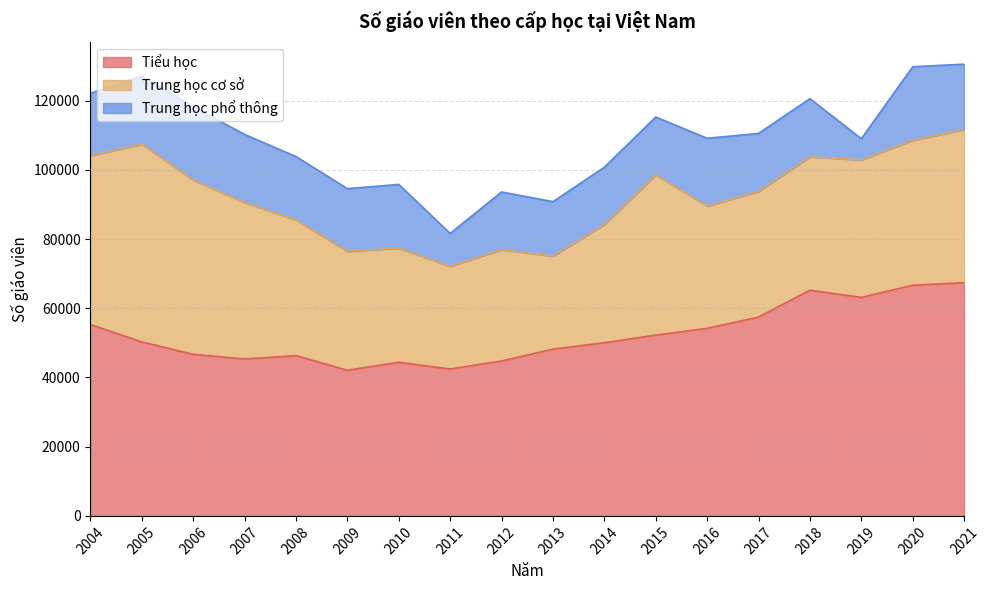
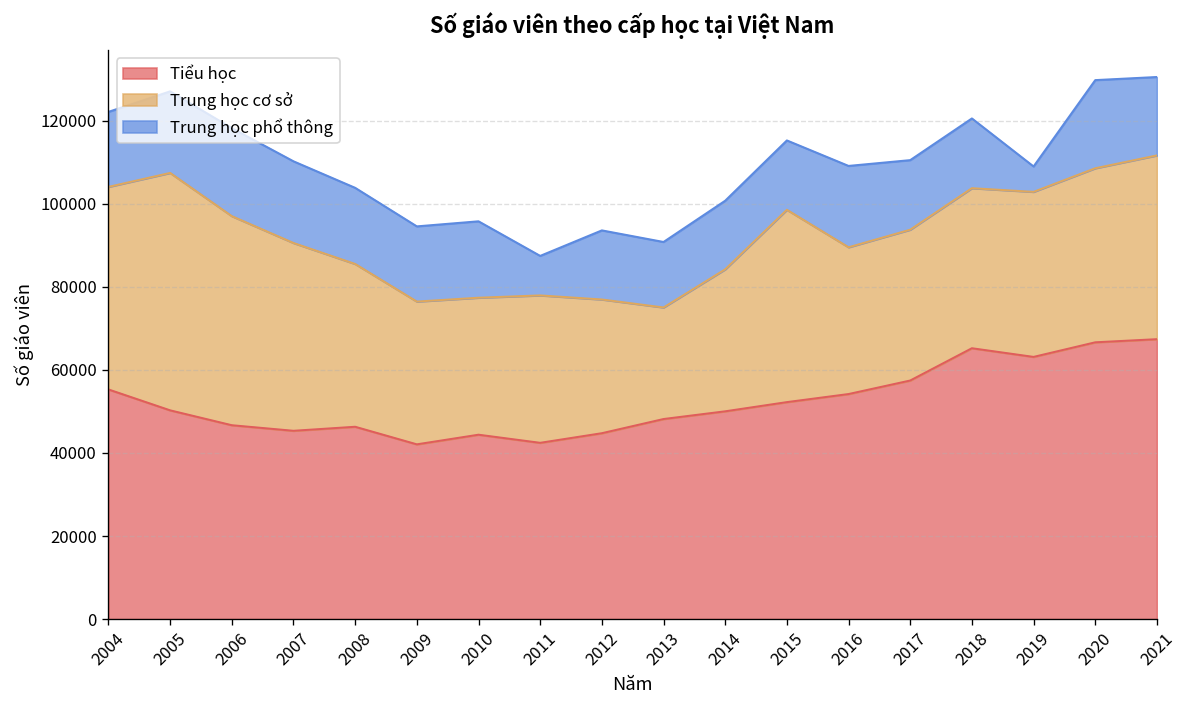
  {
    "Tiểu học": {
      "2004": 55000,
      "2005": 50000,
      "2006": 47000,
      "2007": 45000,
      "2008": 46000,
      "2009": 42000,
      "2010": 44000,
      "2011": 42000,
      "2012": 45000,
      "2013": 48000,
      "2014": 50000,
      "2015": 52000,
      "2016": 54000,
      "2017": 57000,
      "2018": 65000,
      "2019": 63000,
      "2020": 67000,
      "2021": 67000
    },
    "Trung học cơ sở": {
      "2004": 49000,
      "2005": 57000,
      "2006": 50000,
      "2007": 45000,
      "2008": 39000,
      "2009": 34000,
      "2010": 33000,
-     "2011": 30000,
+     "2011": 36000,
      "2012": 32000,
      "2013": 27000,
      "2014": 34000,
      "2015": 46000,
      "2016": 35000,
      "2017": 36000,
      "2018": 39000,
      "2019": 40000,
      "2020": 42000,
      "2021": 44000
    },
    "Trung học phổ thông": {
      "2004": 18000,
      "2007": 20000,
      "2008": 18000,
      "2009": 18000,
      "2010": 18000,
      "2011": 10000,
      "2012": 17000,
      "2013": 16000,
      "2014": 17000,
      "2015": 17000,
      "2016": 20000,
      "2017": 17000,
      "2018": 17000,
      "2019": 6000,
      "2020": 21000,
      "2021": 19000
    }
  }
